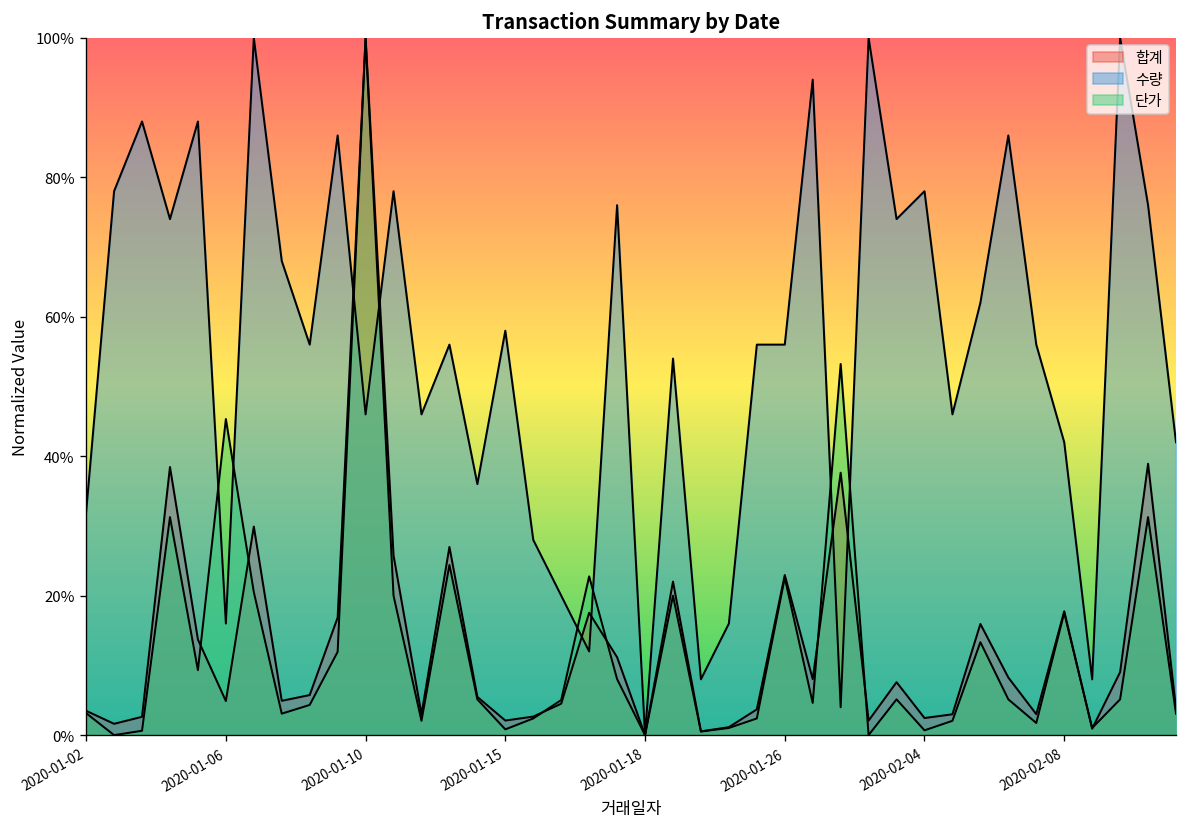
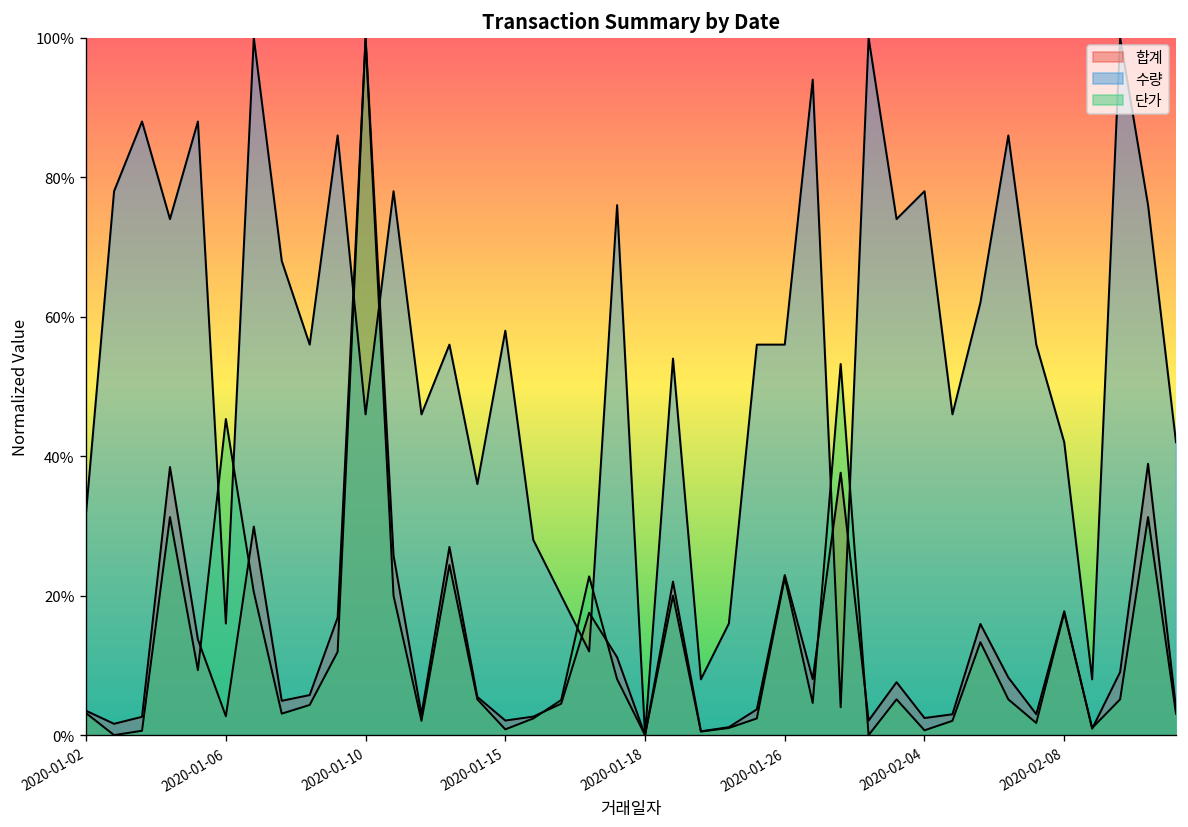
  {
    "합계": {
-     "2020-01-06": "5%"
+     "2020-01-06": "3%"
    },
    "수량": {
      "2020-01-06": "16%",
      "2020-01-26": "56%",
      "2020-02-08": "42%"
    },
    "단가": {
      "2020-01-06": "45%"
    }
  }
